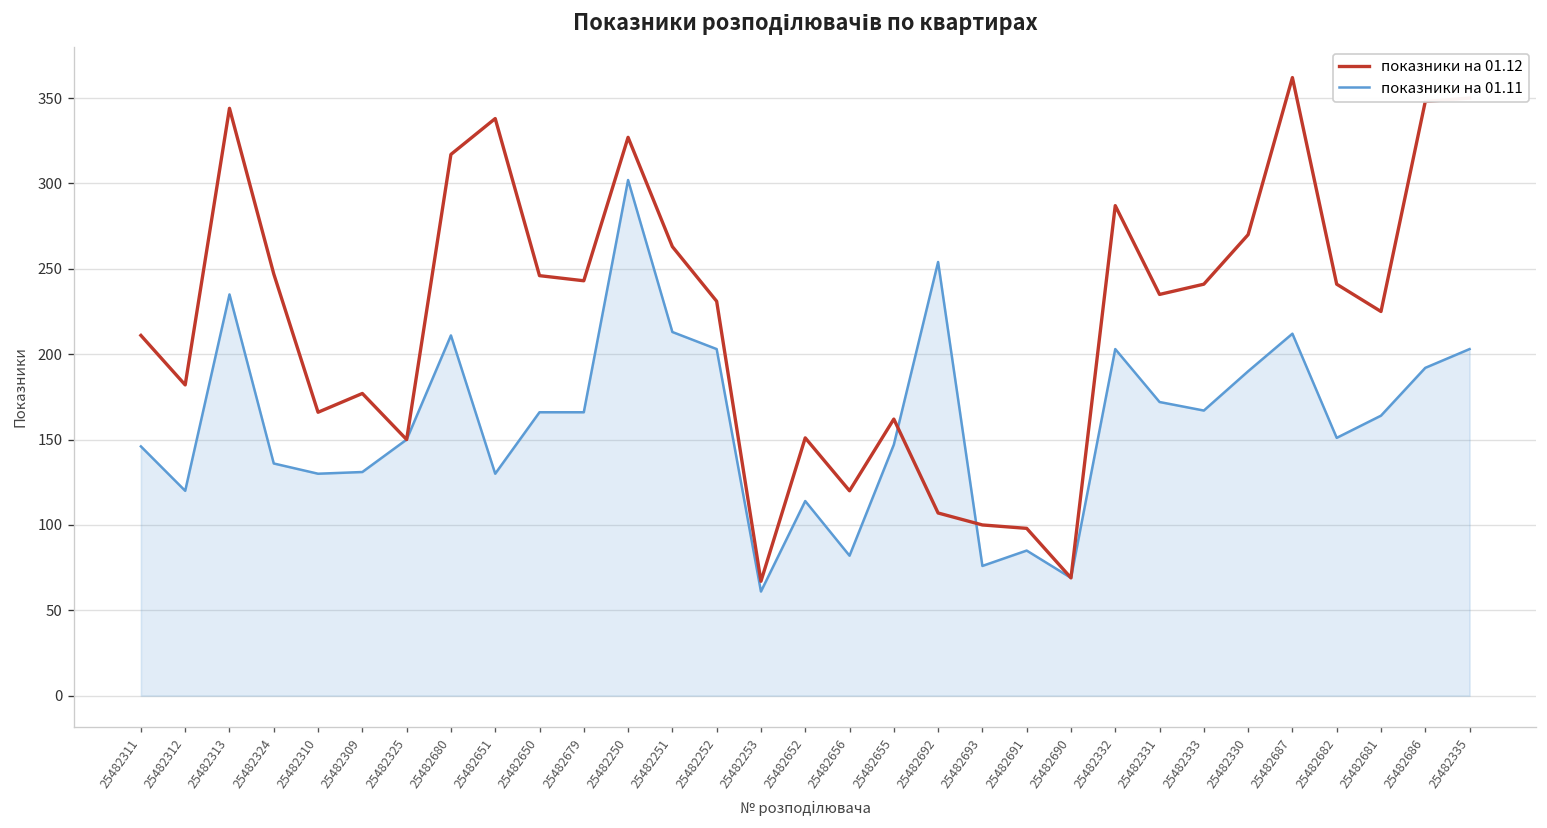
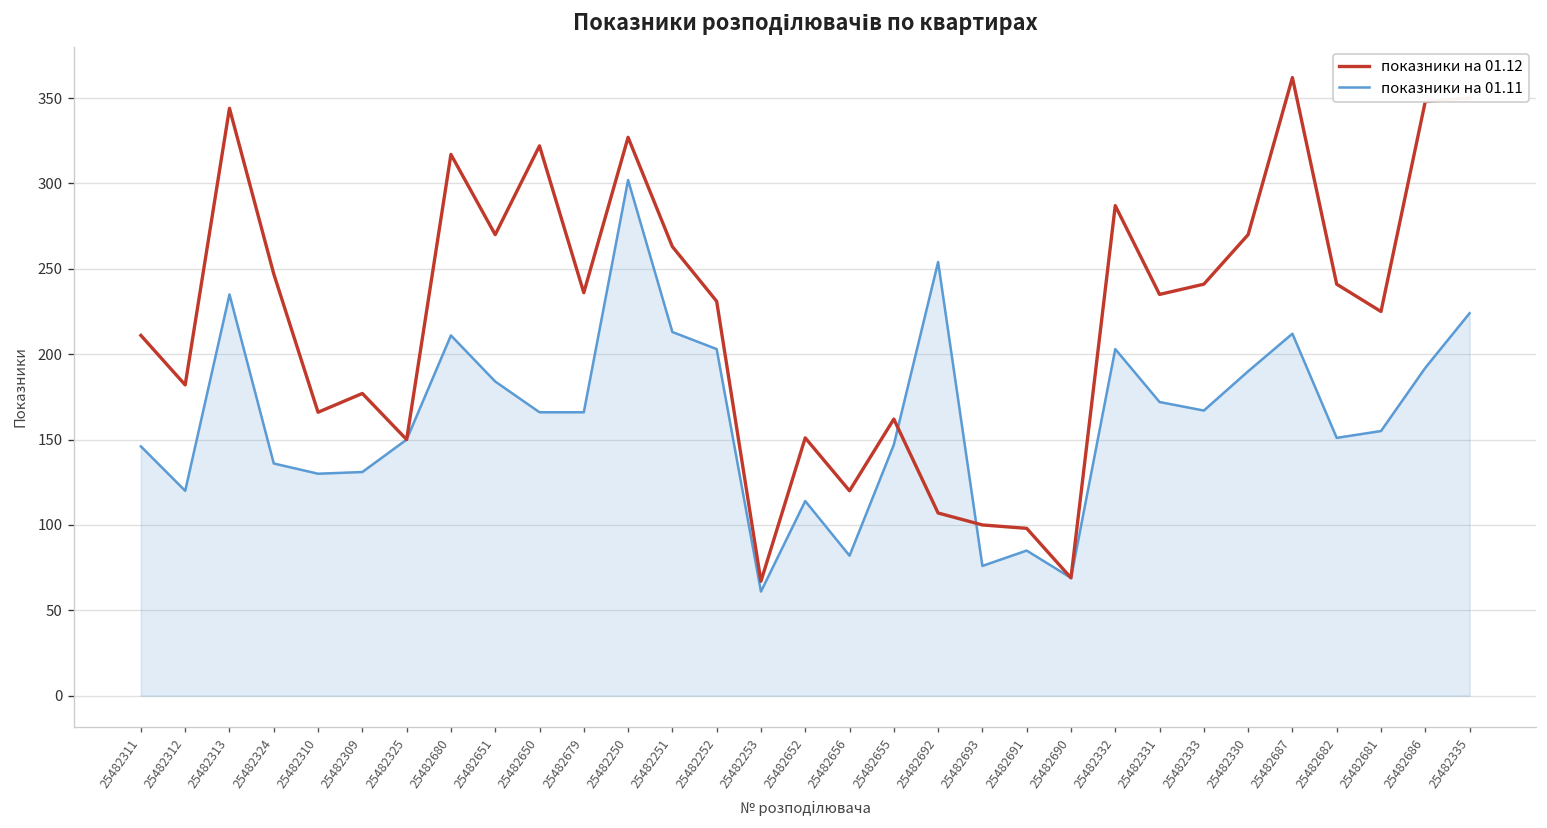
  {
    "показники на 01.12": {
      "25482311": 211,
      "25482312": 182,
      "25482313": 344,
      "25482324": 247,
      "25482310": 166,
      "25482309": 177,
      "25482680": 317,
-     "25482651": 338,
-     "25482650": 246,
-     "25482679": 243,
+     "25482651": 270,
+     "25482650": 322,
+     "25482679": 236,
      "25482250": 327,
      "25482251": 263,
      "25482252": 231,
      "25482253": 67,
      "25482652": 151,
      "25482656": 120,
      "25482655": 162,
      "25482692": 107,
      "25482693": 100,
      "25482691": 98,
      "25482332": 287,
      "25482331": 235,
      "25482333": 241,
      "25482330": 270,
      "25482687": 362,
      "25482682": 241,
      "25482681": 225
    },
    "показники на 01.11": {
      "25482311": 146,
      "25482312": 120,
      "25482313": 235,
      "25482324": 136,
      "25482310": 130,
      "25482309": 131,
      "25482680": 211,
-     "25482651": 130,
+     "25482651": 184,
      "25482650": 166,
      "25482679": 166,
      "25482250": 302,
      "25482251": 213,
      "25482252": 203,
      "25482253": 61,
      "25482652": 114,
      "25482656": 82,
      "25482655": 147,
      "25482692": 254,
      "25482693": 76,
      "25482691": 85,
      "25482332": 203,
      "25482331": 172,
      "25482333": 167,
      "25482330": 190,
      "25482687": 212,
      "25482682": 151,
-     "25482681": 164,
+     "25482681": 155,
      "25482686": 192,
-     "25482335": 203
+     "25482335": 224
    }
  }
